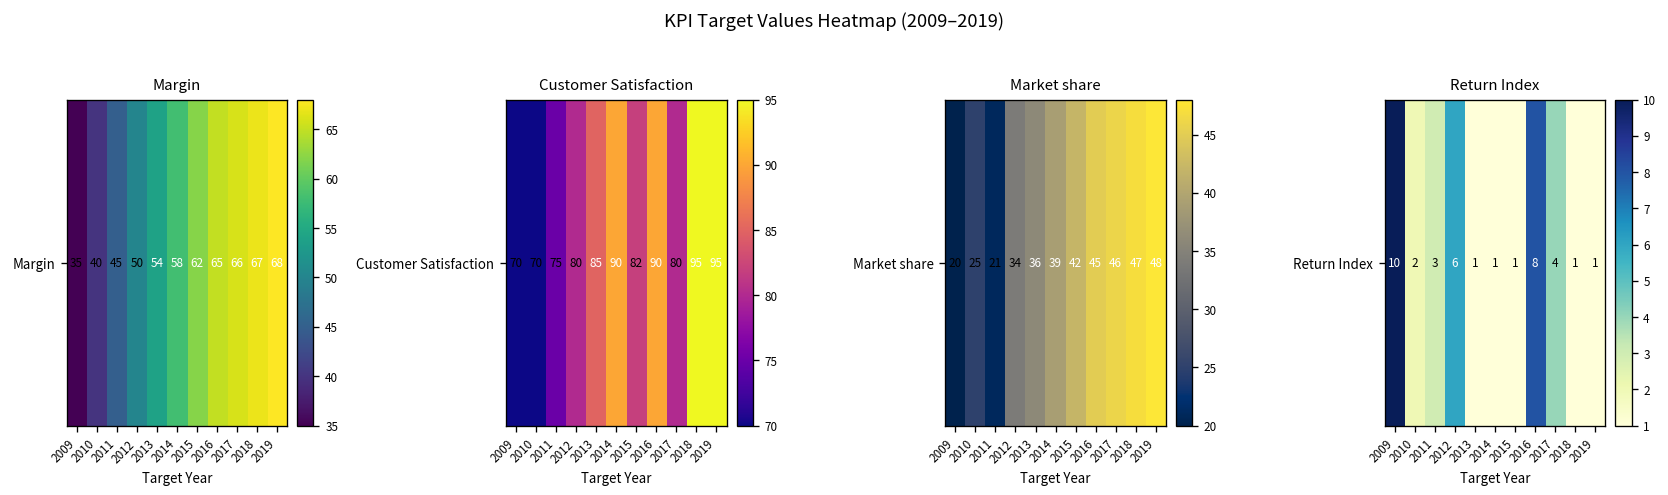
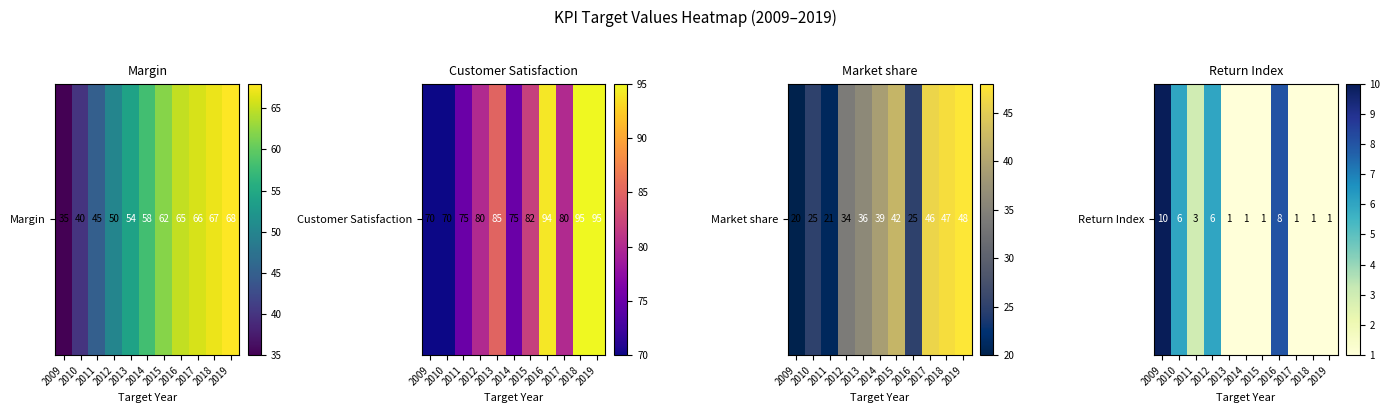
  {
    "Margin": {
      "Margin": {
        "2009": 35,
        "2010": 40,
        "2011": 45,
        "2012": 50,
        "2013": 54,
        "2014": 58,
        "2015": 62,
        "2016": 65,
        "2017": 66,
        "2018": 67,
        "2019": 68
      }
    },
    "Customer Satisfaction": {
      "Customer Satisfaction": {
        "2009": 70,
        "2010": 70,
        "2011": 75,
        "2012": 80,
        "2013": 85,
-       "2014": 90,
+       "2014": 75,
        "2015": 82,
-       "2016": 90,
+       "2016": 94,
        "2017": 80,
        "2018": 95,
        "2019": 95
      }
    },
    "Market share": {
      "Market share": {
        "2009": 20,
        "2010": 25,
        "2011": 21,
        "2012": 34,
        "2013": 36,
        "2014": 39,
        "2015": 42,
-       "2016": 45,
+       "2016": 25,
        "2017": 46,
        "2018": 47,
        "2019": 48
      }
    },
    "Return Index": {
      "Return Index": {
        "2009": 10,
-       "2010": 2,
+       "2010": 6,
        "2011": 3,
        "2012": 6,
        "2013": 1,
        "2014": 1,
        "2015": 1,
        "2016": 8,
-       "2017": 4,
+       "2017": 1,
        "2018": 1,
        "2019": 1
      }
    }
  }
